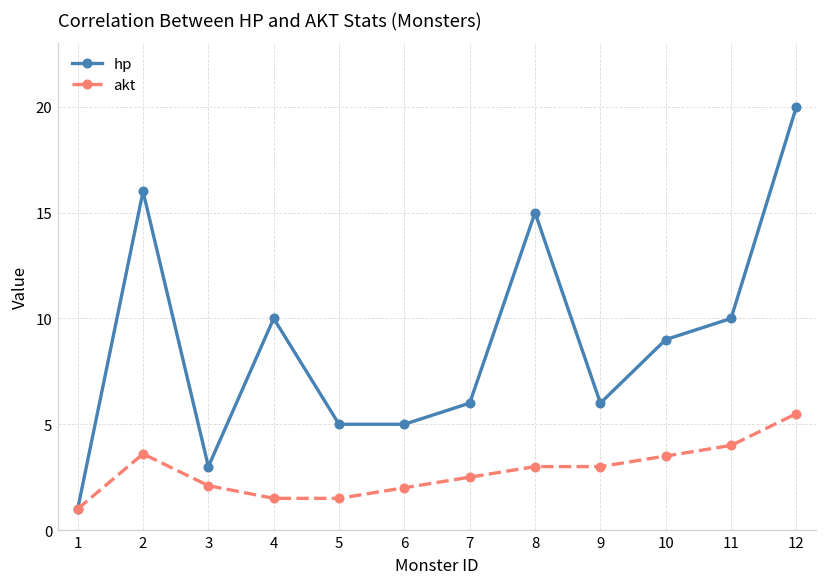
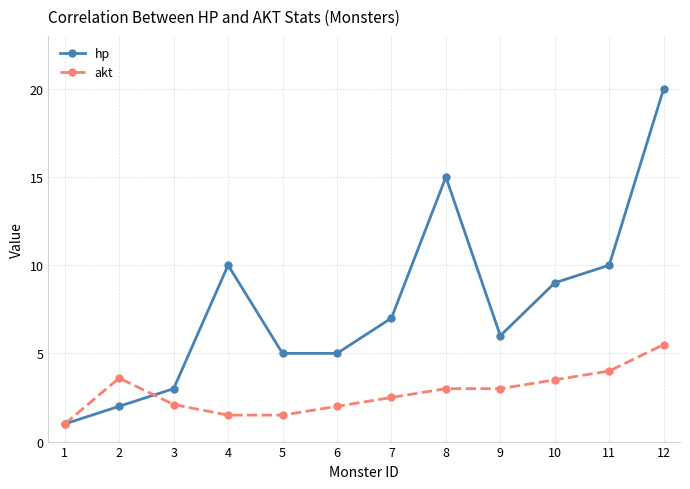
  {
    "hp": {
-     "2": 16,
+     "2": 2,
      "3": 3,
      "4": 10,
      "5": 5,
      "6": 5,
-     "7": 6,
+     "7": 7,
      "8": 15,
      "9": 6,
      "10": 9,
      "11": 10,
      "12": 20
    },
    "akt": {
      "2": 3.6,
      "3": 2,
      "4": 1.5,
      "5": 1.5,
      "6": 2,
      "7": 2.5,
      "8": 3,
      "9": 3,
      "10": 3.5,
      "11": 4,
      "12": 5.5
    }
  }
